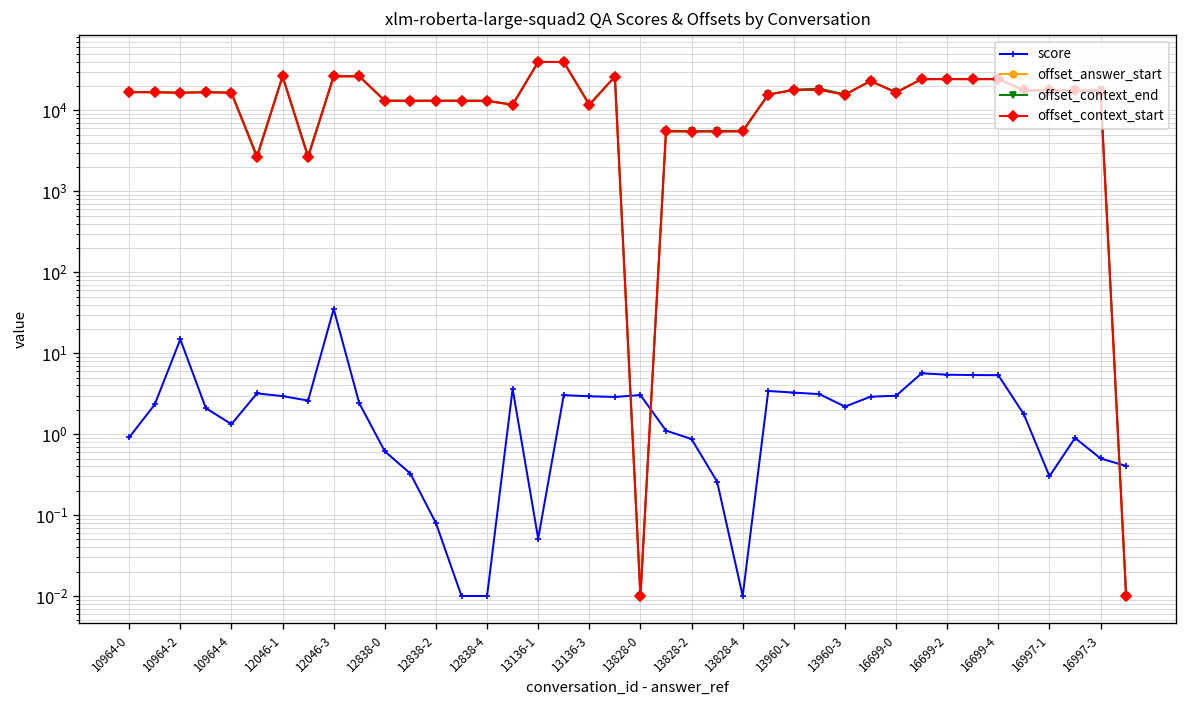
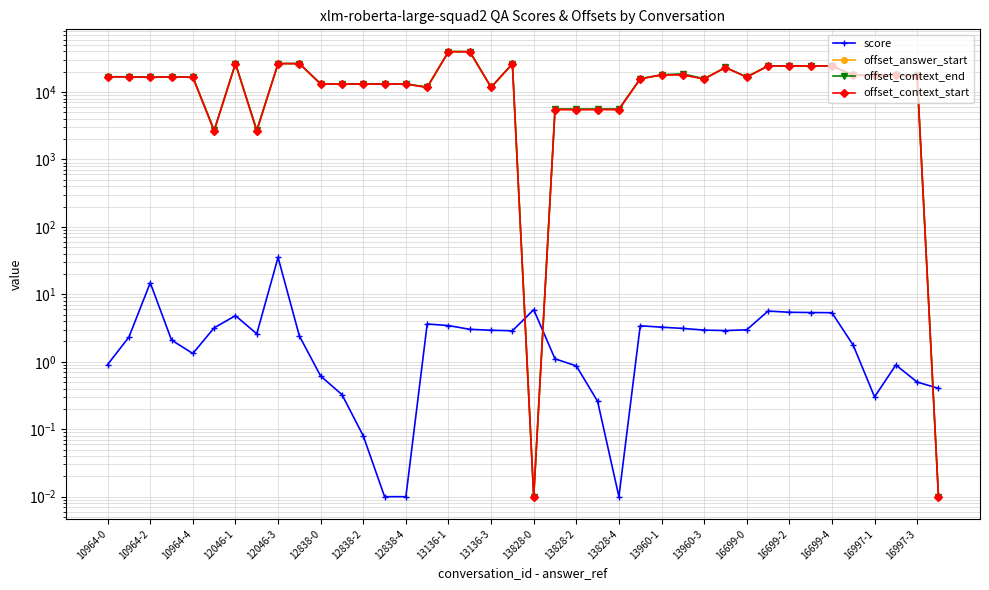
  {
    "score": {
      "10964-0": 0.9,
      "10964-2": 15,
      "10964-4": 1.3,
-     "12046-1": 3,
+     "12046-1": 5,
      "12046-3": 40,
      "12838-0": 0.6,
      "12838-2": 0.08,
      "12838-4": 0.01,
-     "13136-1": 0.05,
+     "13136-1": 3,
      "13136-3": 3,
-     "13828-0": 3,
+     "13828-0": 6,
      "13828-2": 0.9,
      "13828-4": 0.01,
      "13960-1": 3,
-     "13960-3": 2.2,
+     "13960-3": 3,
      "16699-0": 3,
      "16699-2": 5,
      "16699-4": 5,
      "16997-1": 0.3,
      "16997-3": 0.5
    }
  }
